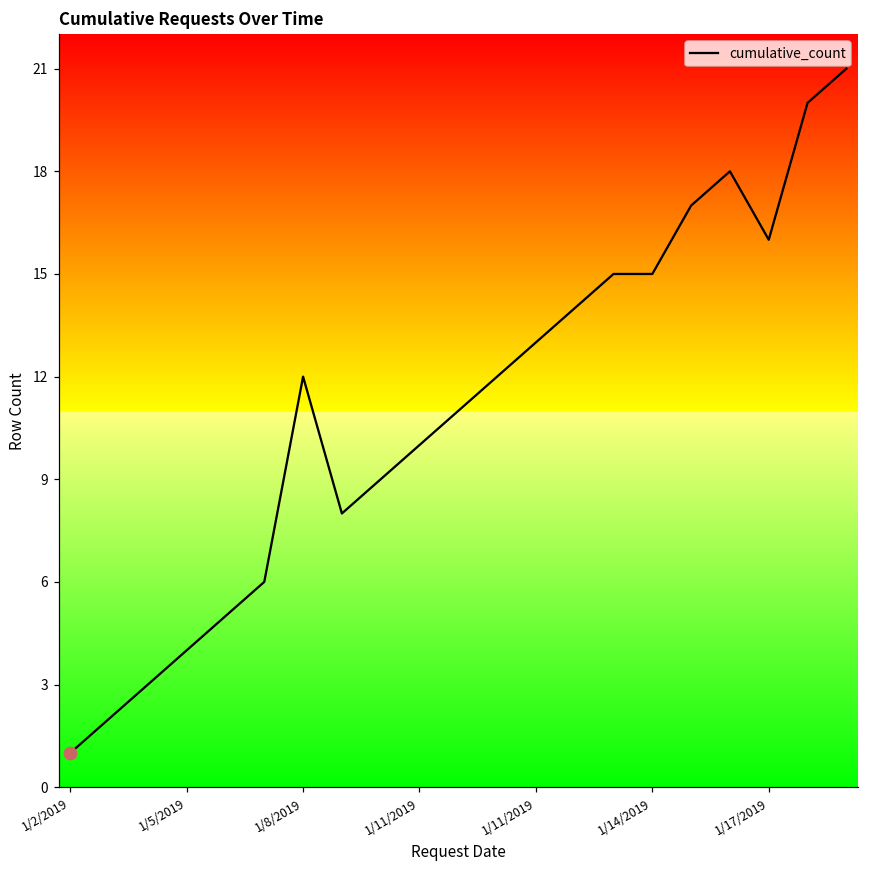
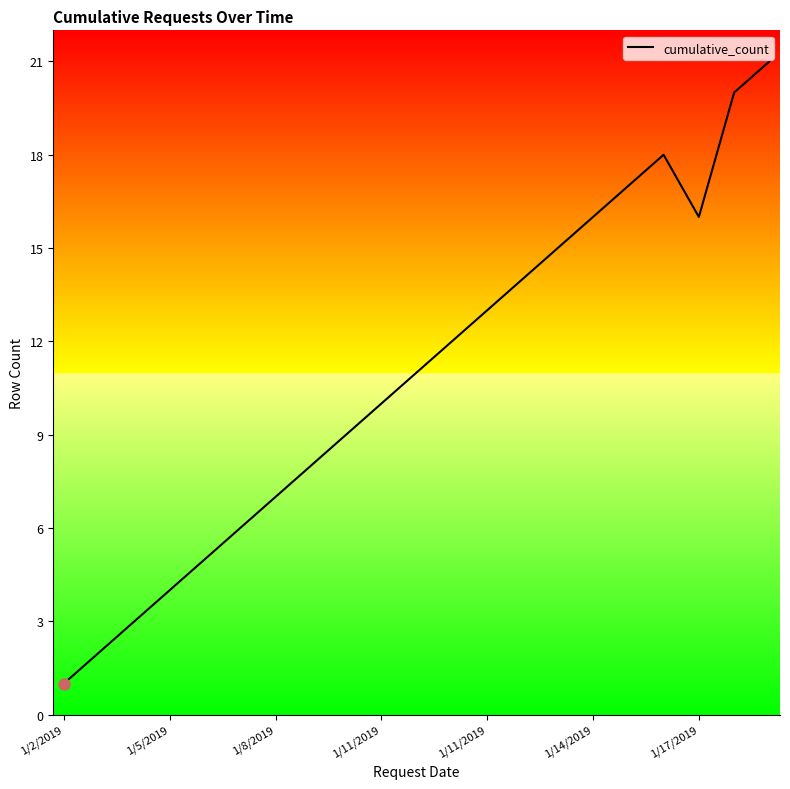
  {
    "cumulative_count": {
      "1/5/2019": 4,
-     "1/8/2019": 12,
-     "1/14/2019": 15,
+     "1/8/2019": 7,
+     "1/14/2019": 16,
      "1/17/2019": 16
    }
  }
